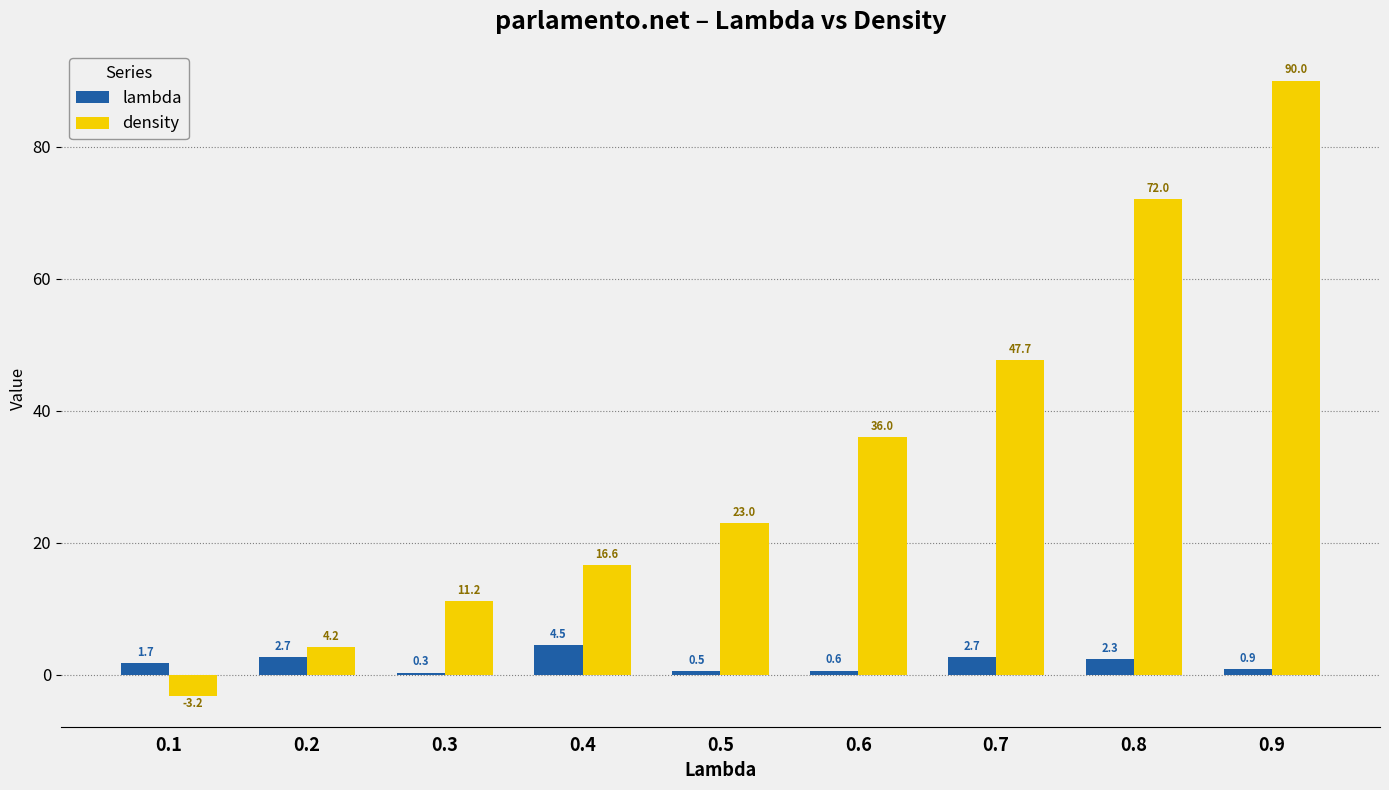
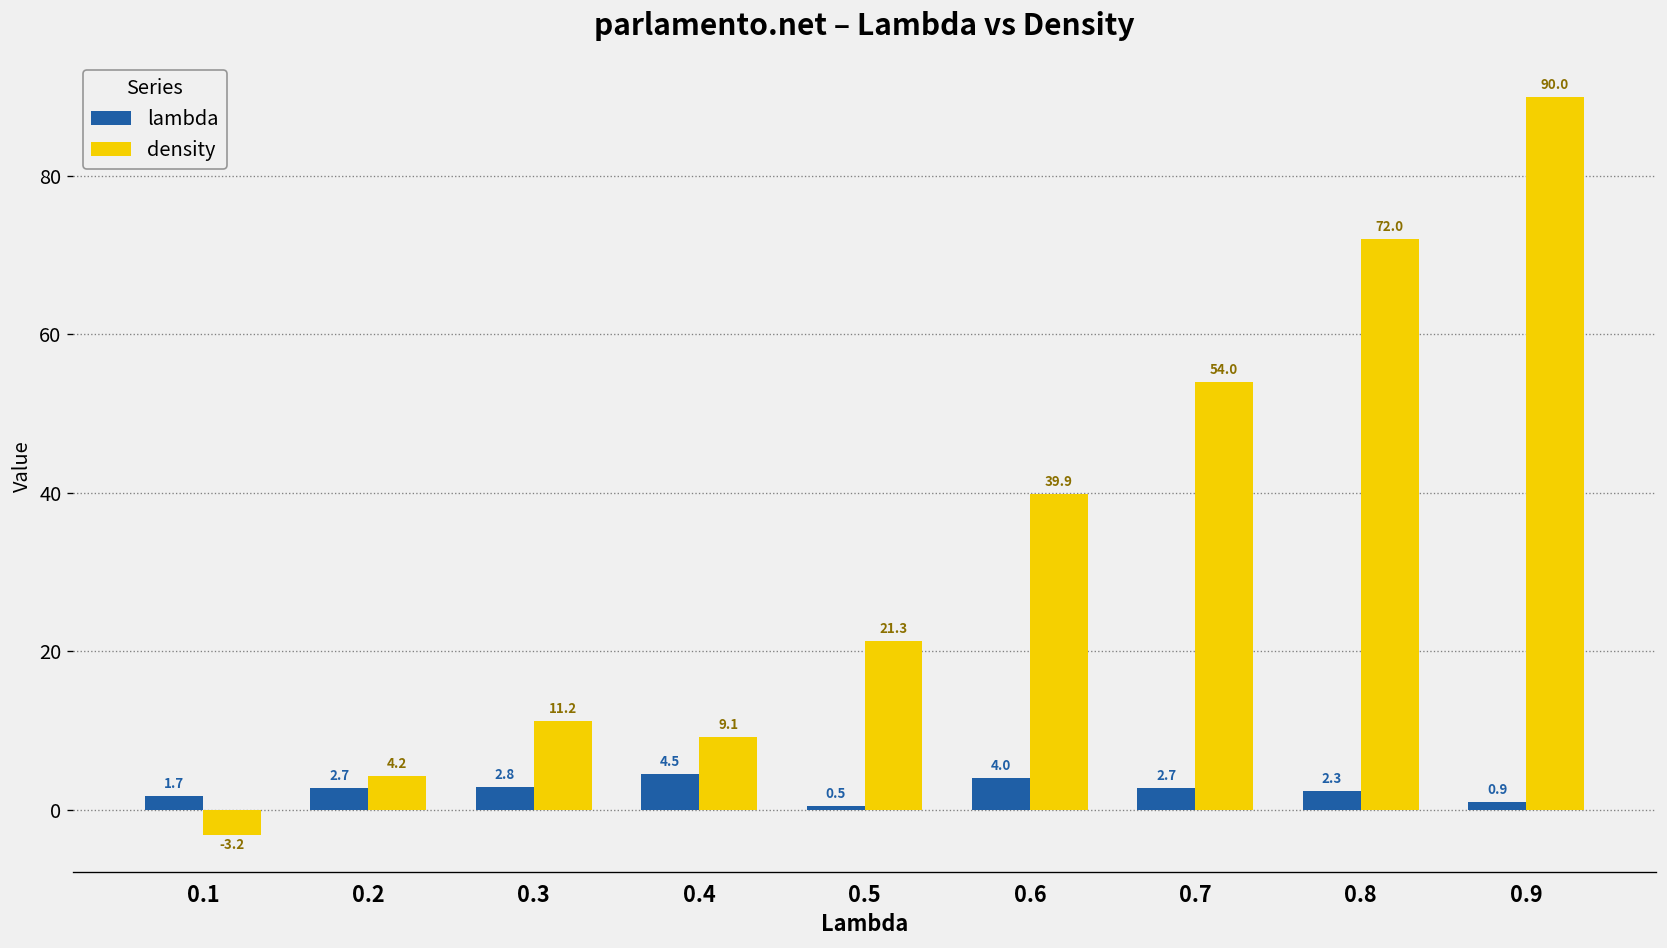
  {
    "lambda": {
      "0.1": 1.7,
      "0.2": 2.7,
-     "0.3": 0.3,
+     "0.3": 2.8,
      "0.4": 4.5,
      "0.5": 0.5,
-     "0.6": 0.6,
+     "0.6": 4.0,
      "0.7": 2.7,
      "0.8": 2.3,
      "0.9": 0.9
    },
    "density": {
      "0.1": -3.2,
      "0.2": 4.2,
      "0.3": 11.2,
-     "0.4": 16.6,
-     "0.5": 23.0,
-     "0.6": 36.0,
-     "0.7": 47.7,
+     "0.4": 9.1,
+     "0.5": 21.3,
+     "0.6": 39.9,
+     "0.7": 54.0,
      "0.8": 72.0,
      "0.9": 90.0
    }
  }
